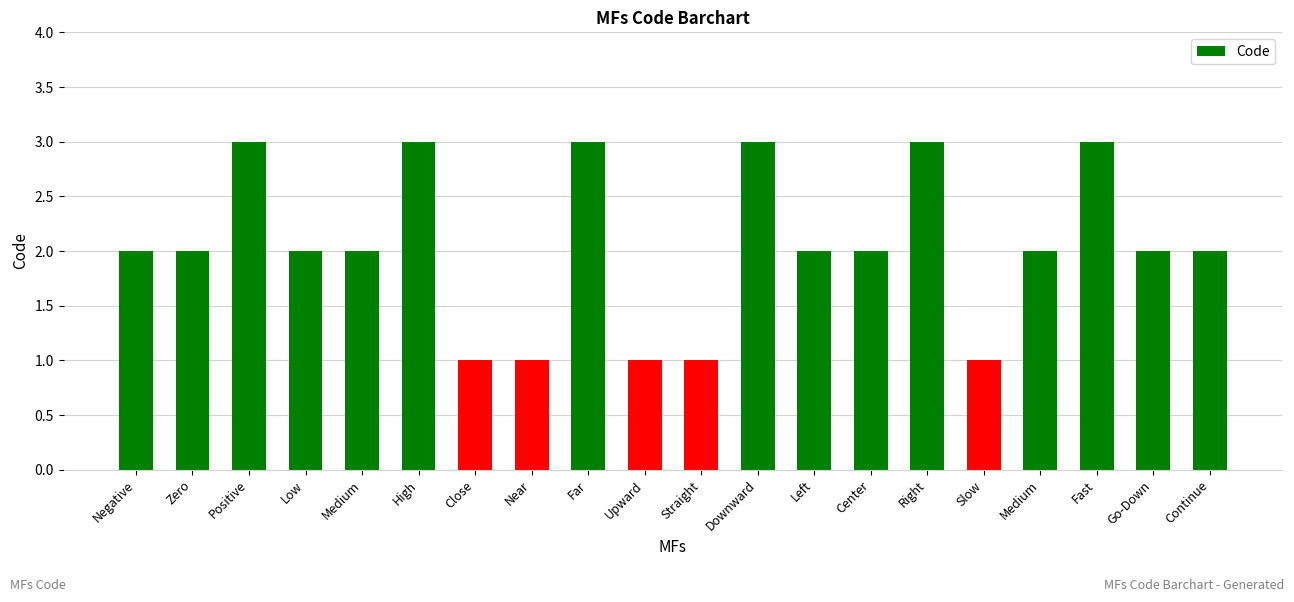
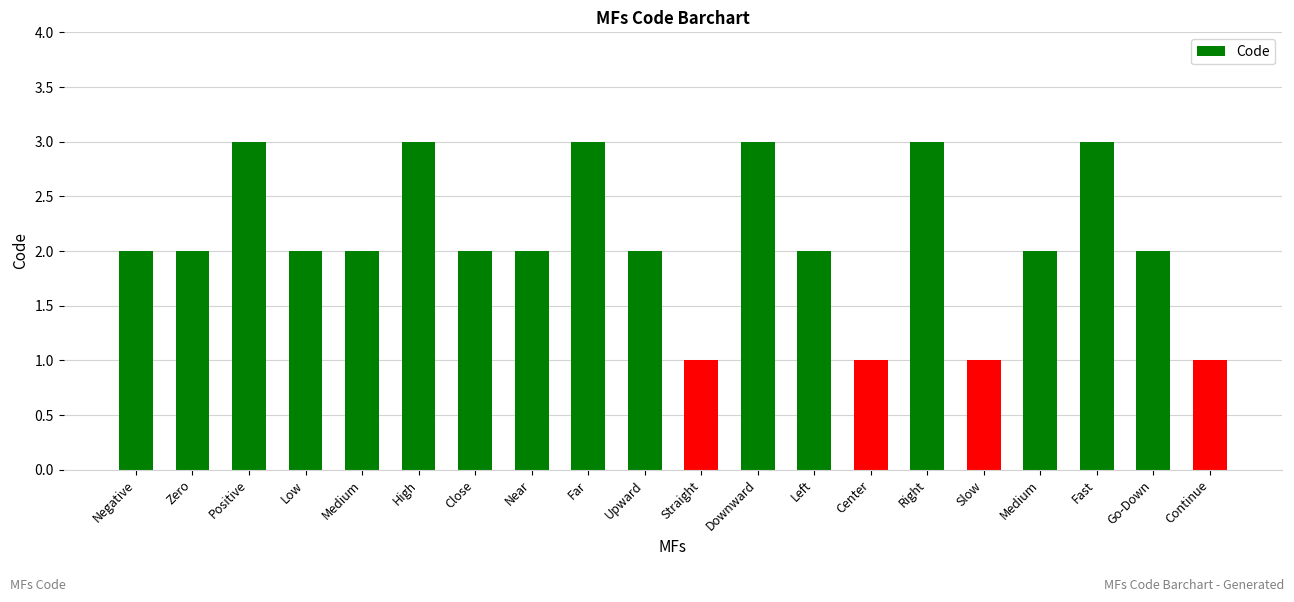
  {
    "Negative": 2,
    "Zero": 2,
    "Positive": 3,
    "Low": 2,
    "High": 3,
-   "Close": 1,
-   "Near": 1,
+   "Close": 2,
+   "Near": 2,
    "Far": 3,
-   "Upward": 1,
+   "Upward": 2,
    "Straight": 1,
    "Downward": 3,
    "Left": 2,
-   "Center": 2,
+   "Center": 1,
    "Right": 3,
    "Slow": 1,
    "Fast": 3,
    "Go-Down": 2,
-   "Continue": 2
+   "Continue": 1
  }
